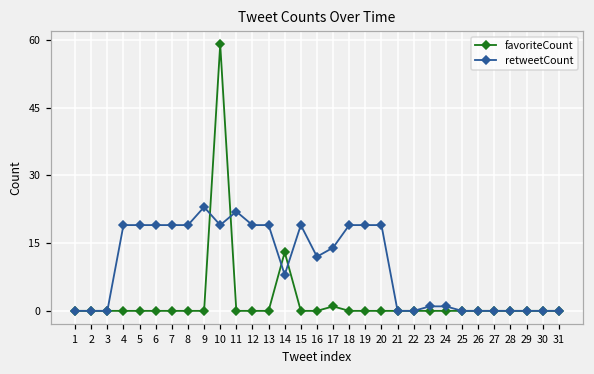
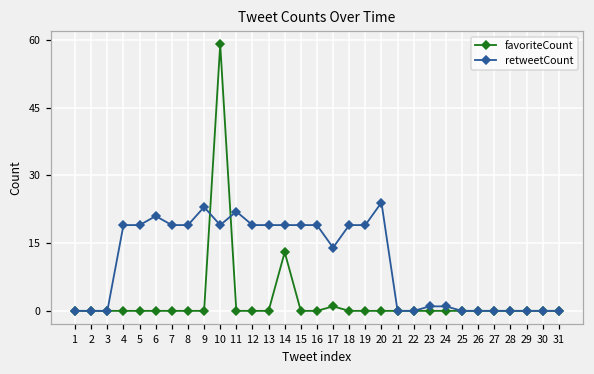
  {
    "favoriteCount": {
      "4": 0,
      "5": 0,
      "6": 0,
      "7": 0,
      "8": 0,
      "9": 0,
      "10": 59,
      "11": 0,
      "12": 0,
      "13": 0,
      "14": 13,
      "15": 0,
      "16": 0,
      "17": 1,
      "18": 0,
      "19": 0,
      "20": 0,
      "23": 0,
      "24": 0
    },
    "retweetCount": {
      "4": 19,
      "5": 19,
-     "6": 19,
+     "6": 21,
      "7": 19,
      "8": 19,
      "9": 23,
      "10": 19,
      "11": 22,
      "12": 19,
      "13": 19,
-     "14": 8,
+     "14": 19,
      "15": 19,
-     "16": 12,
+     "16": 19,
      "17": 14,
      "18": 19,
      "19": 19,
-     "20": 19,
+     "20": 24,
      "23": 1,
      "24": 1
    }
  }
